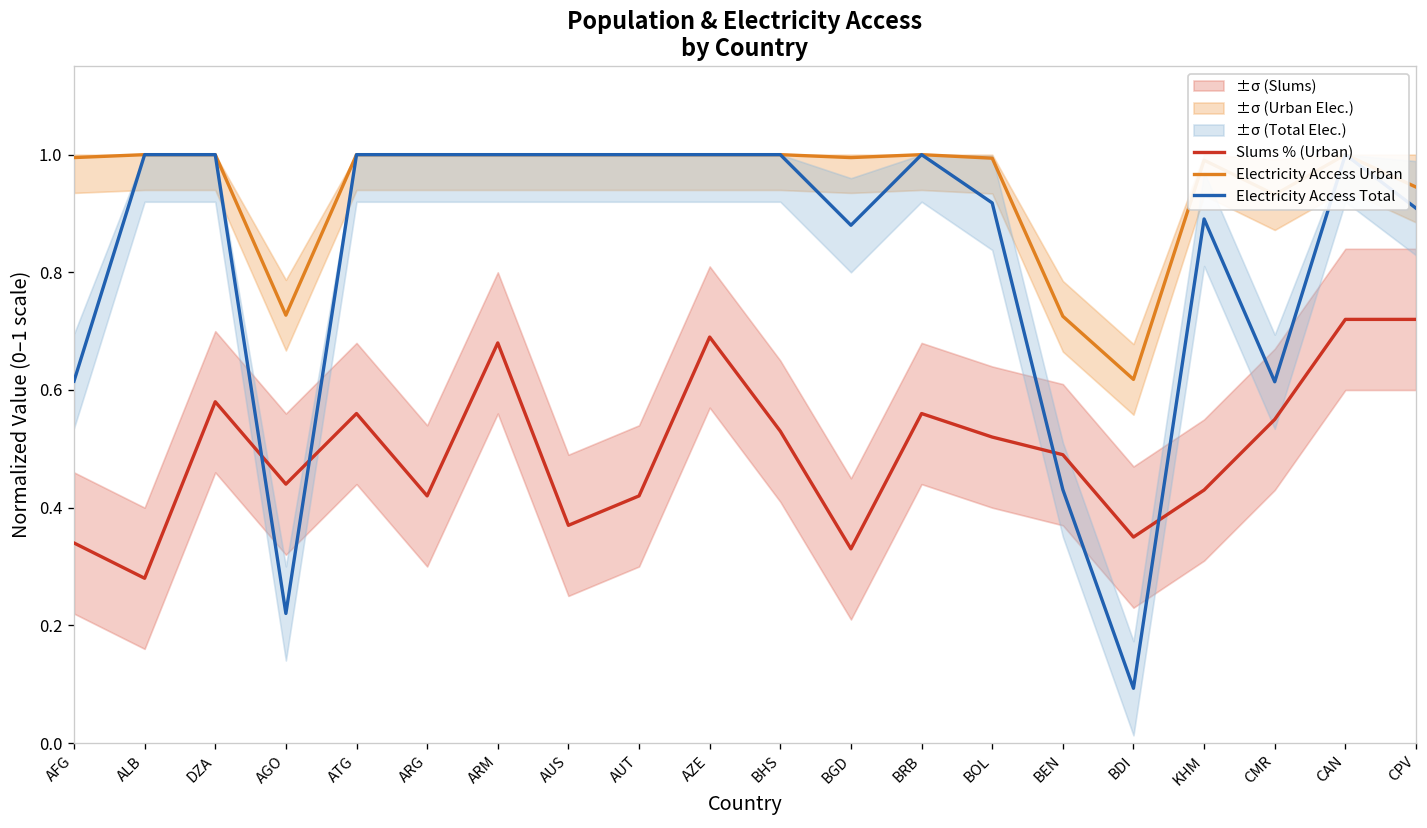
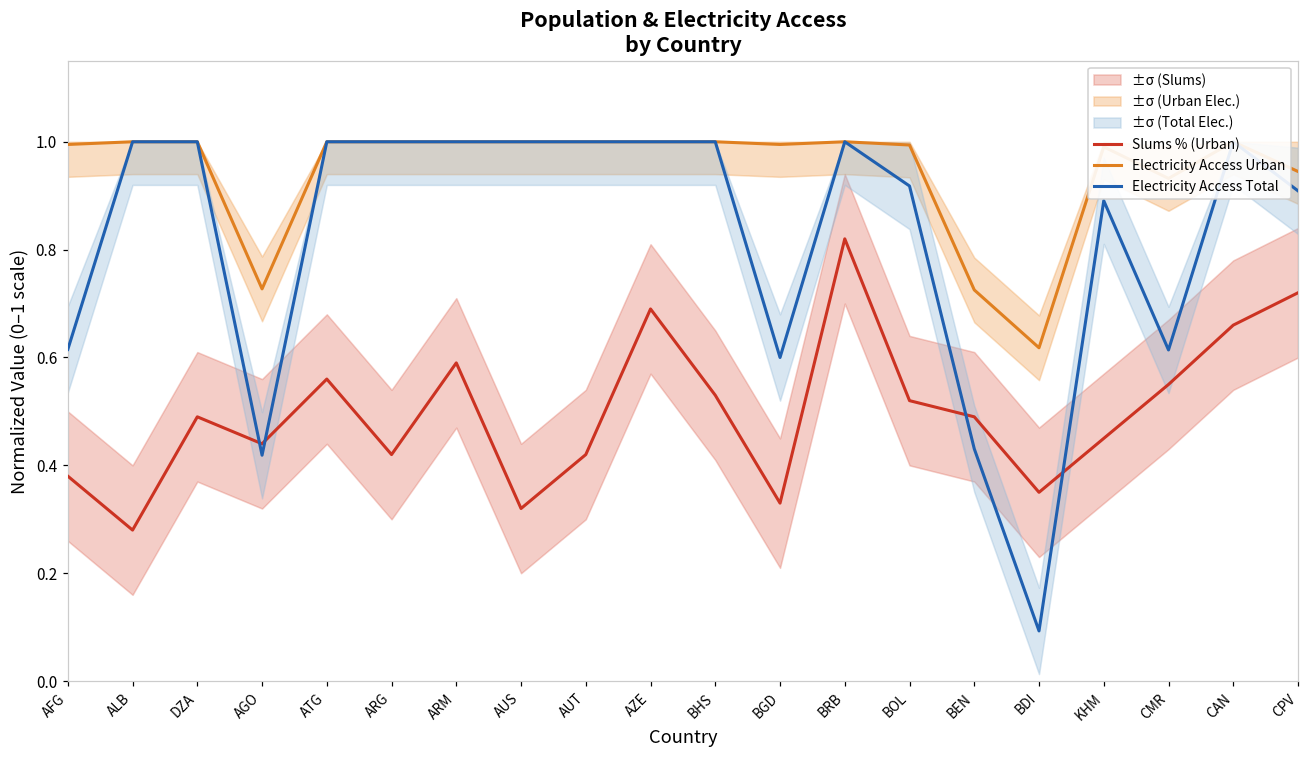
  {
    "Slums % (Urban)": {
-     "AFG": 0.34,
+     "AFG": 0.38,
      "ALB": 0.28,
-     "DZA": 0.58,
+     "DZA": 0.49,
      "AGO": 0.44,
      "ATG": 0.56,
      "ARG": 0.42,
-     "ARM": 0.68,
-     "AUS": 0.37,
+     "ARM": 0.59,
+     "AUS": 0.32,
      "AUT": 0.42,
      "AZE": 0.69,
      "BHS": 0.53,
      "BGD": 0.33,
-     "BRB": 0.56,
+     "BRB": 0.82,
      "BOL": 0.52,
      "BEN": 0.49,
      "BDI": 0.35,
-     "KHM": 0.43,
+     "KHM": 0.45,
      "CMR": 0.55,
-     "CAN": 0.72,
+     "CAN": 0.66,
      "CPV": 0.72
    },
    "Electricity Access Total": {
      "AFG": 0.62,
-     "AGO": 0.22,
-     "BGD": 0.88,
+     "AGO": 0.42,
+     "BGD": 0.60,
      "BOL": 0.92,
      "BEN": 0.43,
      "BDI": 0.09,
      "KHM": 0.89,
      "CMR": 0.61,
      "CPV": 0.91
    }
  }
